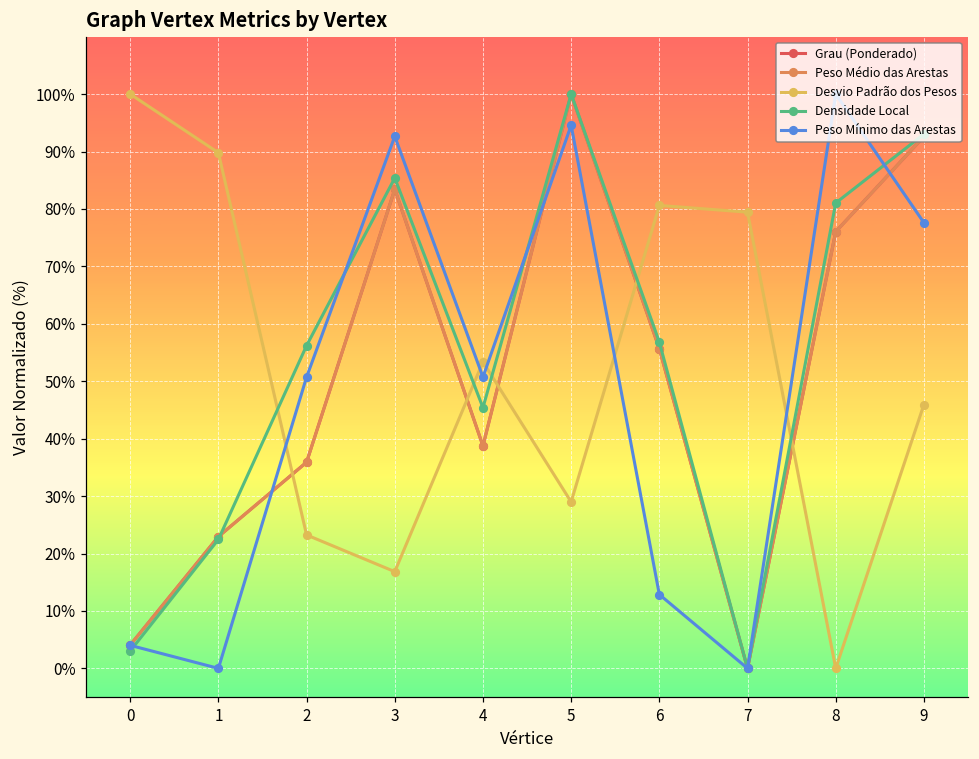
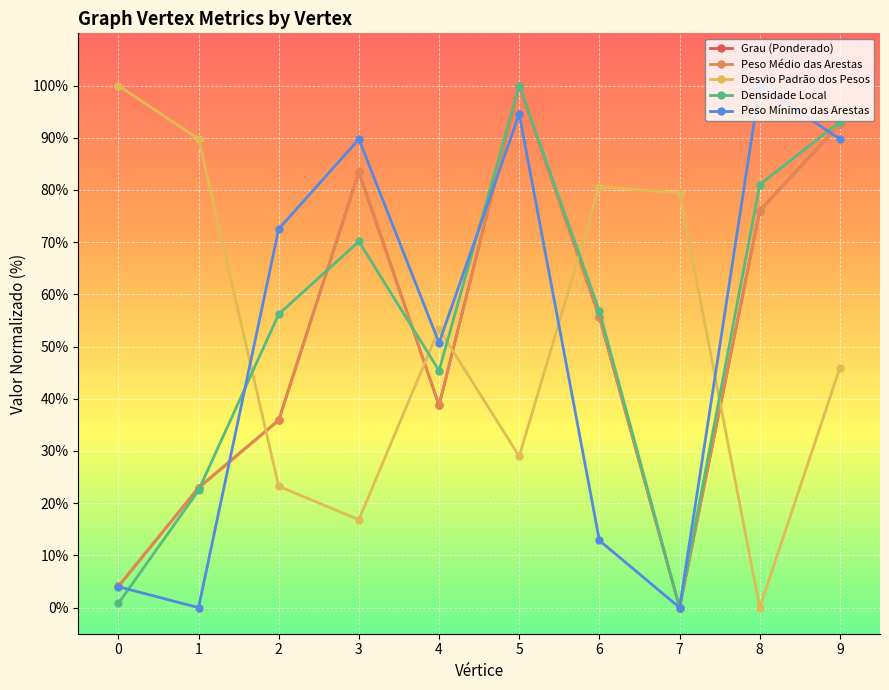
  {
    "Densidade Local": {
-     "0": "3%",
+     "0": "1%",
      "1": "22%",
      "2": "56%",
-     "3": "85%",
+     "3": "70%",
      "4": "45%",
      "6": "57%",
      "8": "81%"
    },
    "Peso Mínimo das Arestas": {
      "1": "0%",
-     "2": "51%",
-     "3": "93%",
+     "2": "73%",
+     "3": "90%",
      "4": "51%",
      "5": "95%",
      "6": "13%",
-     "9": "78%"
+     "9": "90%"
    }
  }
